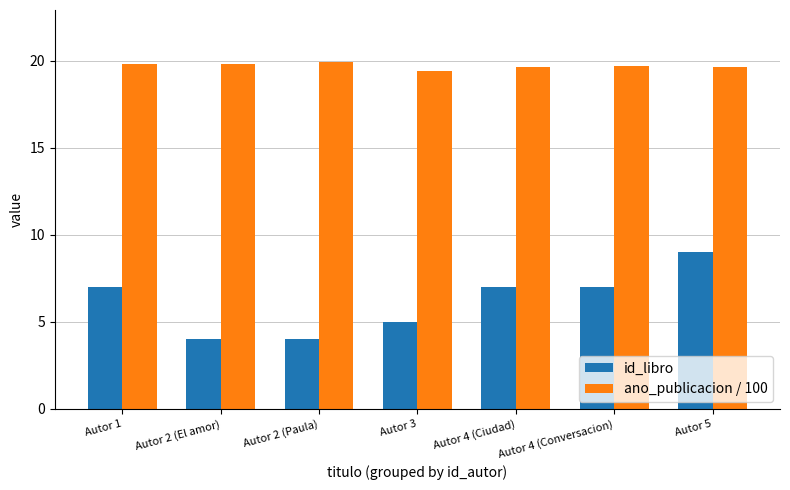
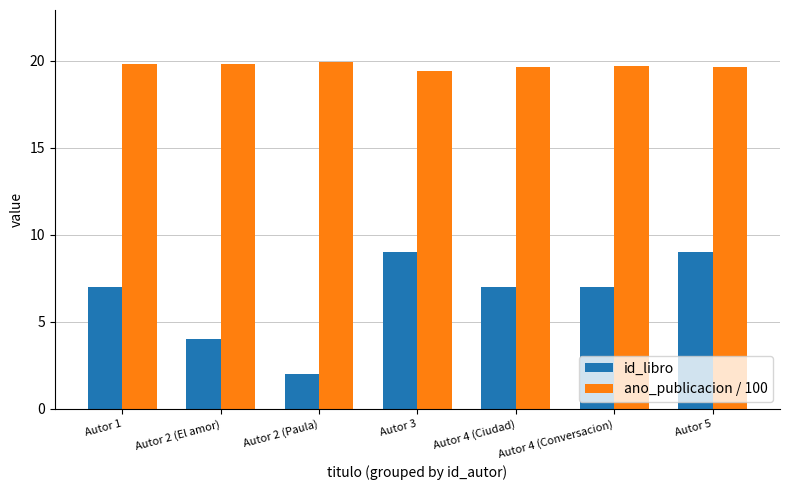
  {
    "id_libro": {
      "Autor 1": 7,
      "Autor 2 (El amor)": 4,
-     "Autor 2 (Paula)": 4,
-     "Autor 3": 5,
+     "Autor 2 (Paula)": 2,
+     "Autor 3": 9,
      "Autor 4 (Ciudad)": 7,
      "Autor 4 (Conversacion)": 7,
      "Autor 5": 9
    },
    "ano_publicacion / 100": {
      "Autor 1": 19.9,
      "Autor 2 (El amor)": 19.8,
      "Autor 2 (Paula)": 20,
      "Autor 3": 19.4,
      "Autor 4 (Ciudad)": 19.6,
      "Autor 4 (Conversacion)": 19.7,
      "Autor 5": 19.6
    }
  }
